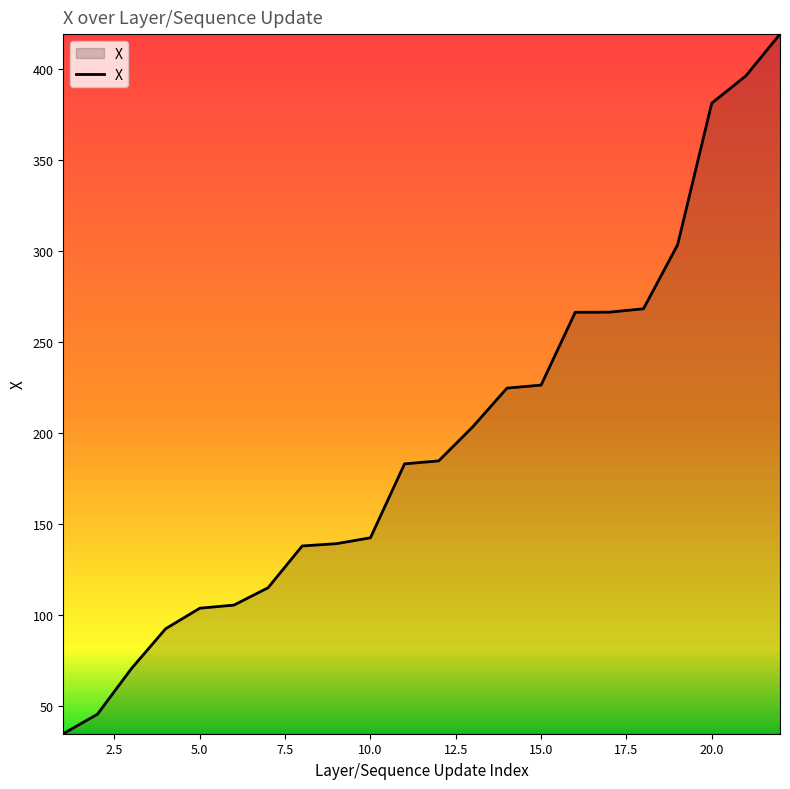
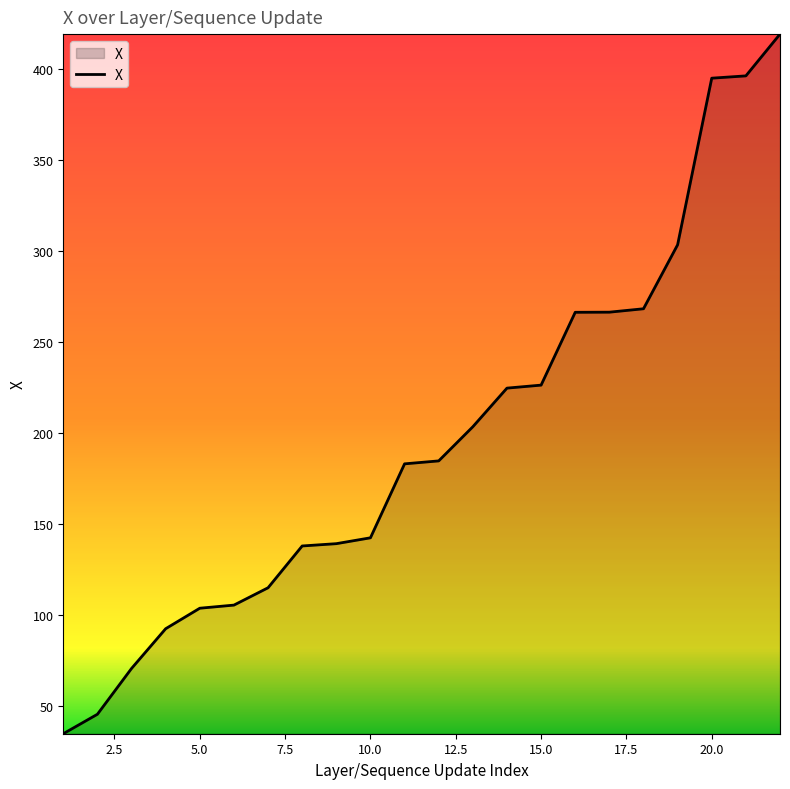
  {
    "5.0": 104,
    "10.0": 143,
    "15.0": 226,
-   "20.0": 381
+   "20.0": 395
  }
